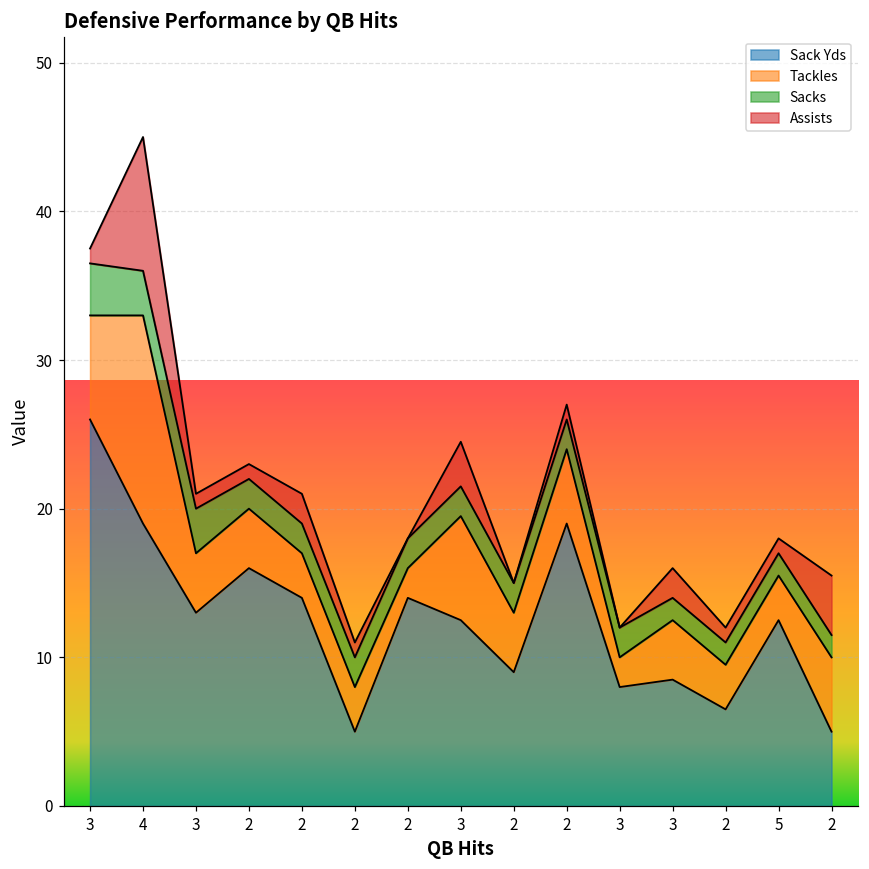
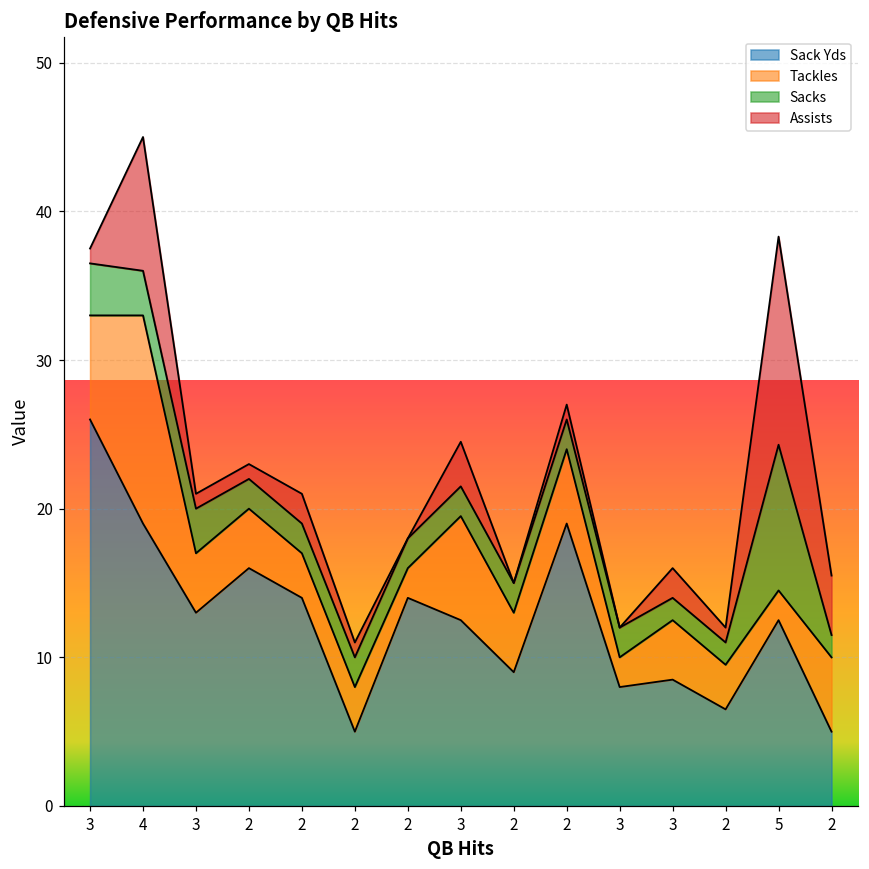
  {
    "Sack Yds": {
      "4": 19.0,
      "5": 12.5
    },
    "Tackles": {
      "4": 14,
-     "5": 3
+     "5": 2
    },
    "Sacks": {
      "4": 3.0,
-     "5": 1.5
+     "5": 9.8
    },
    "Assists": {
      "4": 9,
-     "5": 1
+     "5": 14
    }
  }
